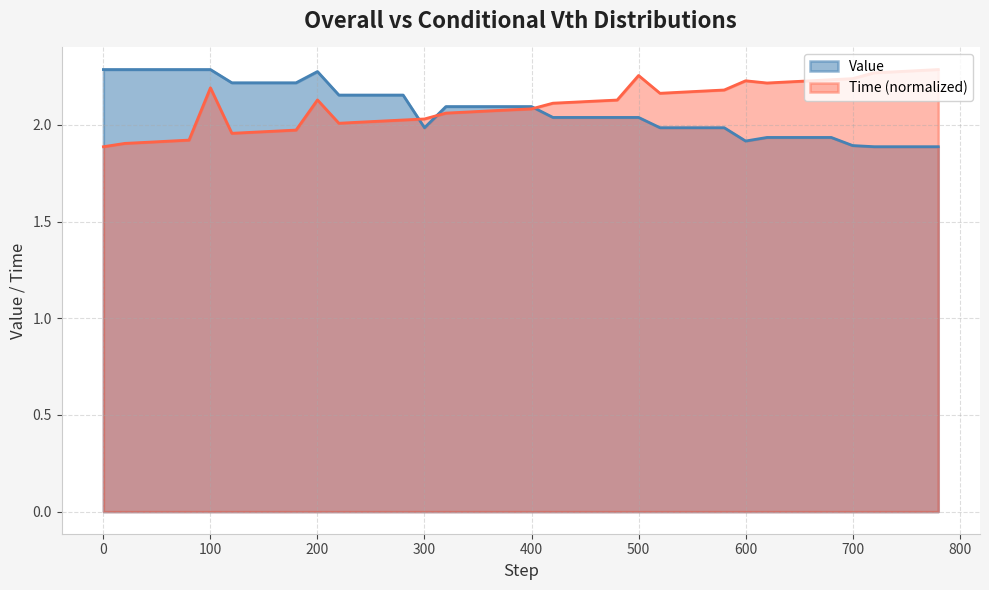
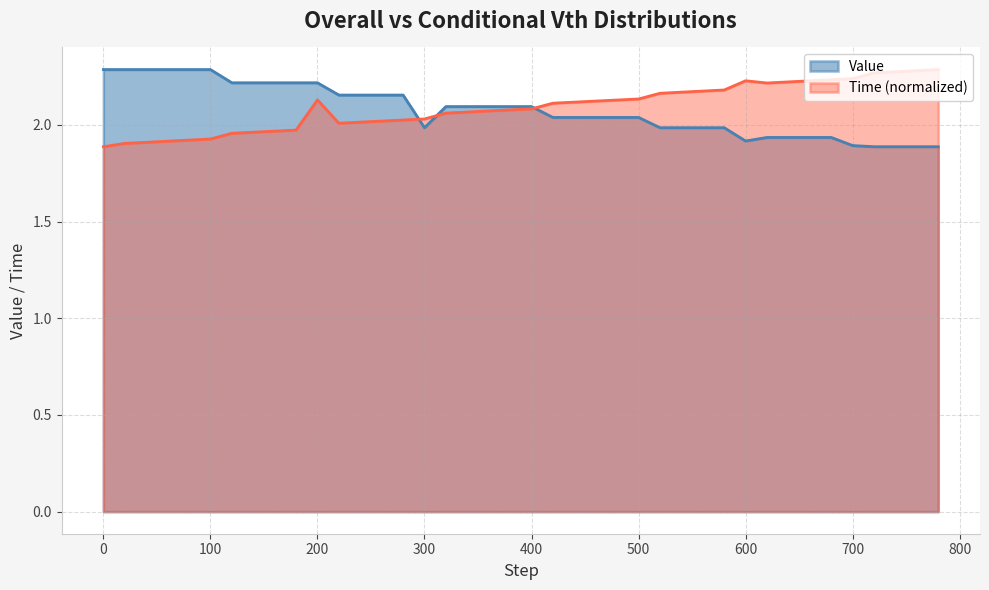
  {
    "Value": {
      "0": 2.29,
      "100": 2.29,
-     "200": 2.28,
+     "200": 2.22,
      "300": 1.99,
      "500": 2.04,
      "600": 1.92,
      "700": 1.89
    },
    "Time (normalized)": {
      "0": 1.89,
-     "100": 2.19,
+     "100": 1.93,
      "200": 2.13,
      "300": 2.03,
-     "500": 2.26,
+     "500": 2.13,
      "600": 2.23
    }
  }
